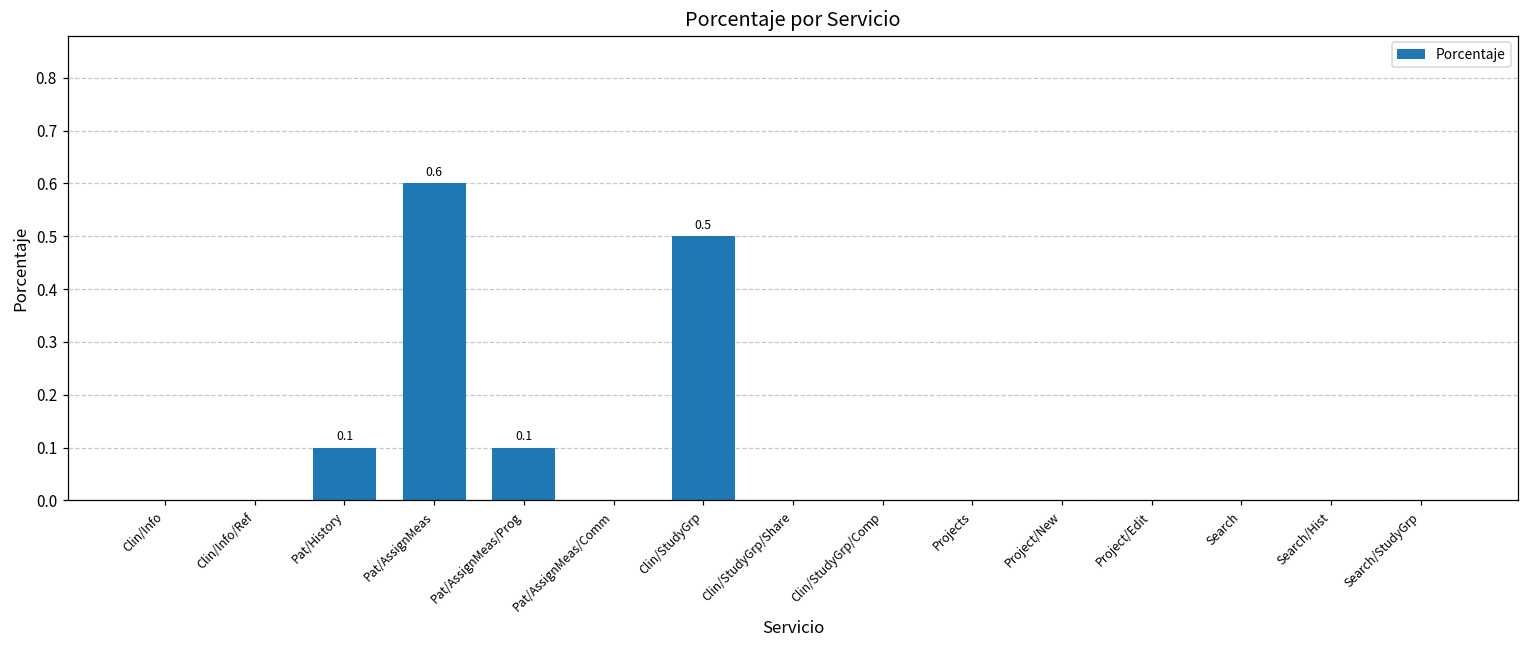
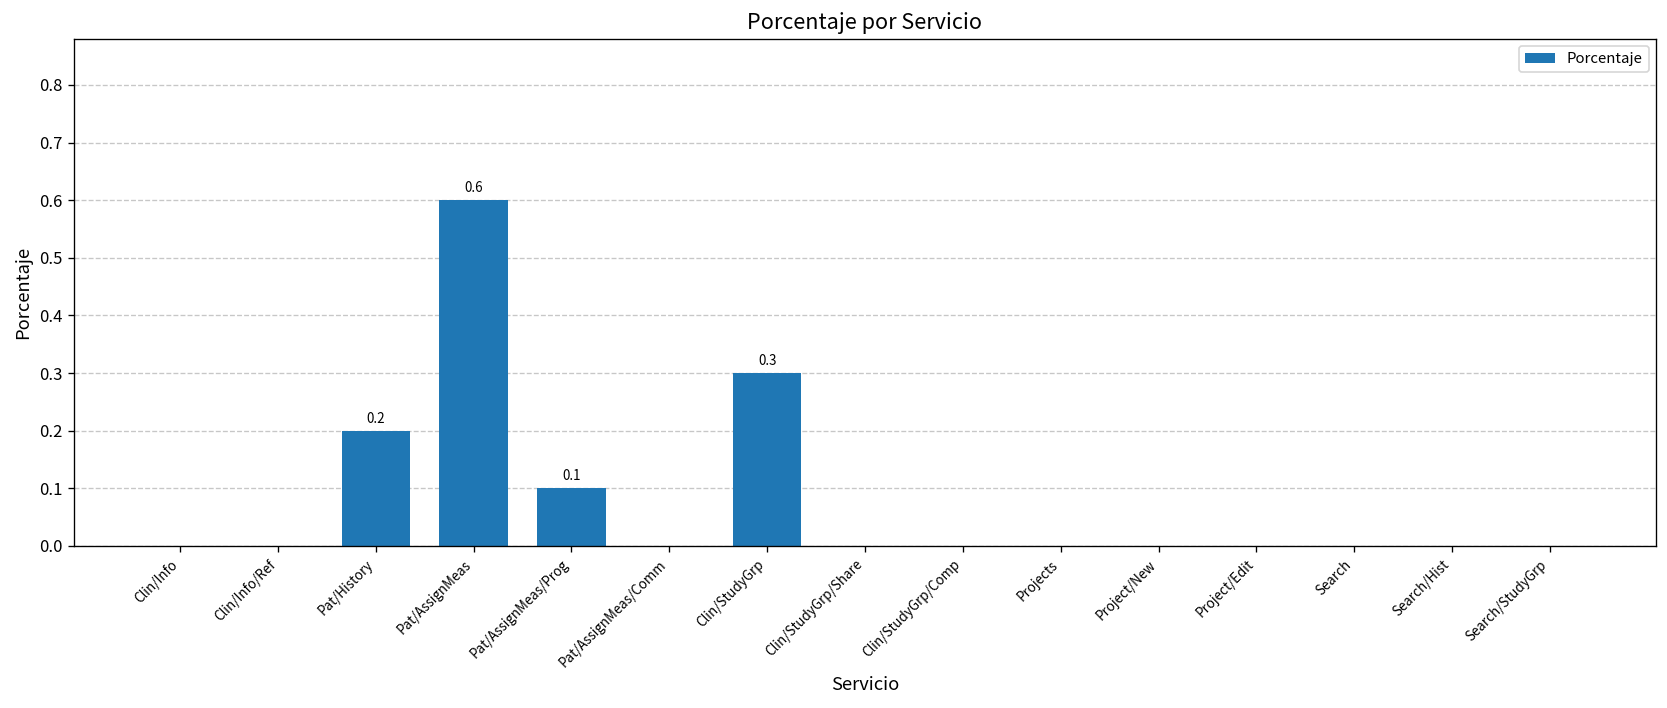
  {
-   "Pat/History": 0.1,
+   "Pat/History": 0.2,
    "Pat/AssignMeas": 0.6,
    "Pat/AssignMeas/Prog": 0.1,
-   "Clin/StudyGrp": 0.5
+   "Clin/StudyGrp": 0.3
  }
